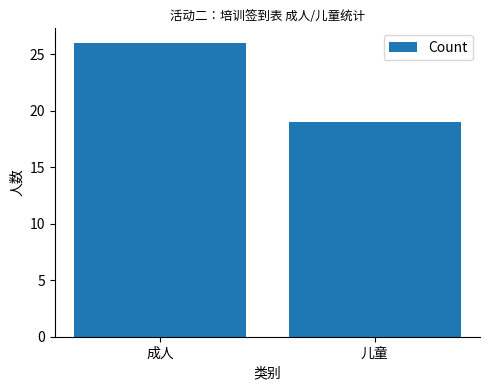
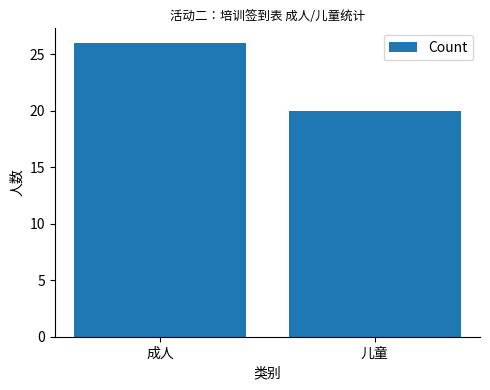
  {
    "成人": 26,
-   "儿童": 19
+   "儿童": 20
  }
